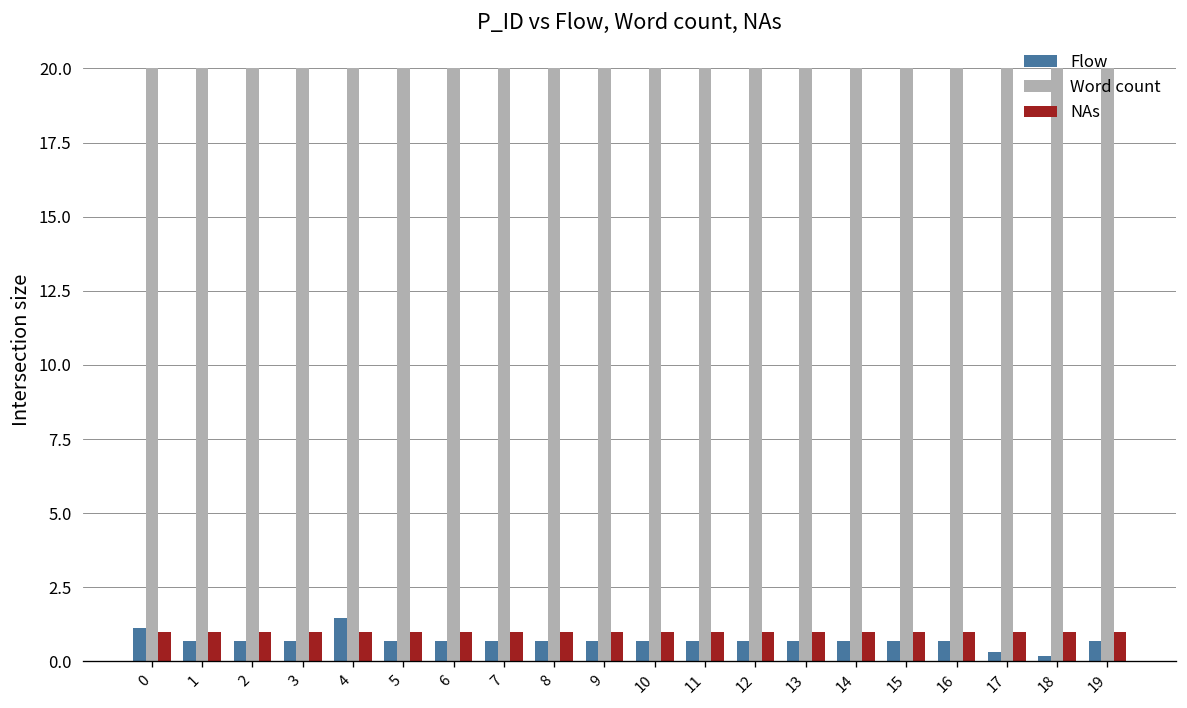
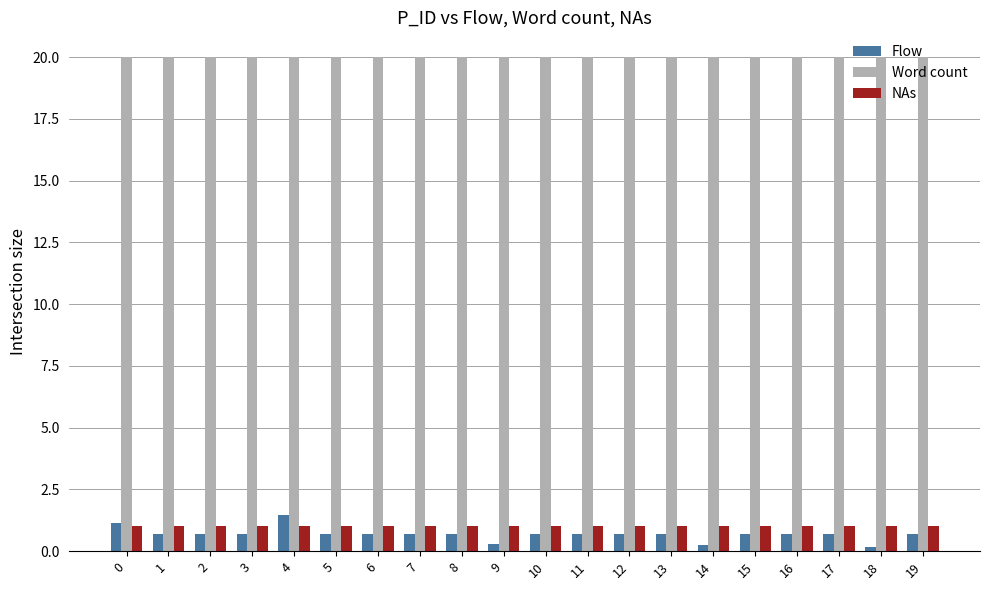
  {
    "Flow": {
      "0": 1.1,
      "1": 0.7,
      "2": 0.7,
      "3": 0.7,
      "4": 1.5,
      "5": 0.7,
      "6": 0.7,
      "7": 0.7,
      "8": 0.7,
-     "9": 0.7,
+     "9": 0.3,
      "10": 0.7,
      "11": 0.7,
      "12": 0.7,
      "13": 0.7,
-     "14": 0.7,
+     "14": 0.3,
      "15": 0.7,
      "16": 0.7,
-     "17": 0.3,
+     "17": 0.7,
      "18": 0.2,
      "19": 0.7
    },
    "Word count": {
      "0": 20.0,
      "1": 20.0,
      "2": 20.0,
      "3": 20.0,
      "4": 20.0,
      "5": 20.0,
      "6": 20.0,
      "7": 20.0,
      "8": 20.0,
      "9": 20.0,
      "10": 20.0,
      "11": 20.0,
      "12": 20.0,
      "13": 20.0,
      "14": 20.0,
      "15": 20.0,
      "16": 20.0,
      "17": 20.0,
      "18": 20.0,
      "19": 20.0
    },
    "NAs": {
      "0": 1.0,
      "1": 1.0,
      "2": 1.0,
      "3": 1.0,
      "4": 1.0,
      "5": 1.0,
      "6": 1.0,
      "7": 1.0,
      "8": 1.0,
      "9": 1.0,
      "10": 1.0,
      "11": 1.0,
      "12": 1.0,
      "13": 1.0,
      "14": 1.0,
      "15": 1.0,
      "16": 1.0,
      "17": 1.0,
      "18": 1.0,
      "19": 1.0
    }
  }
